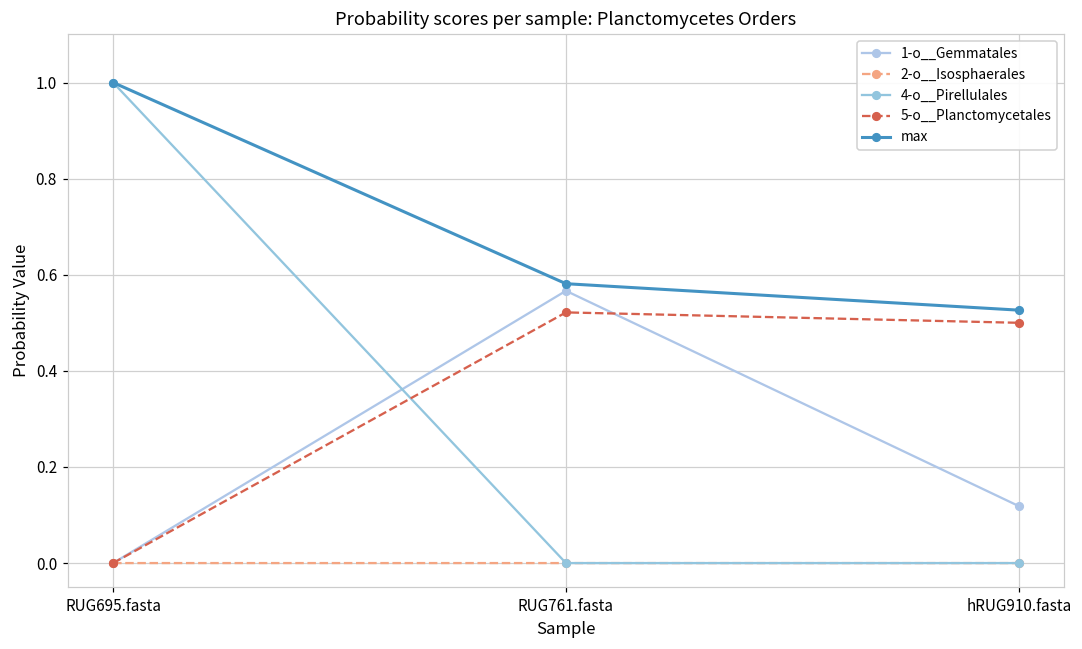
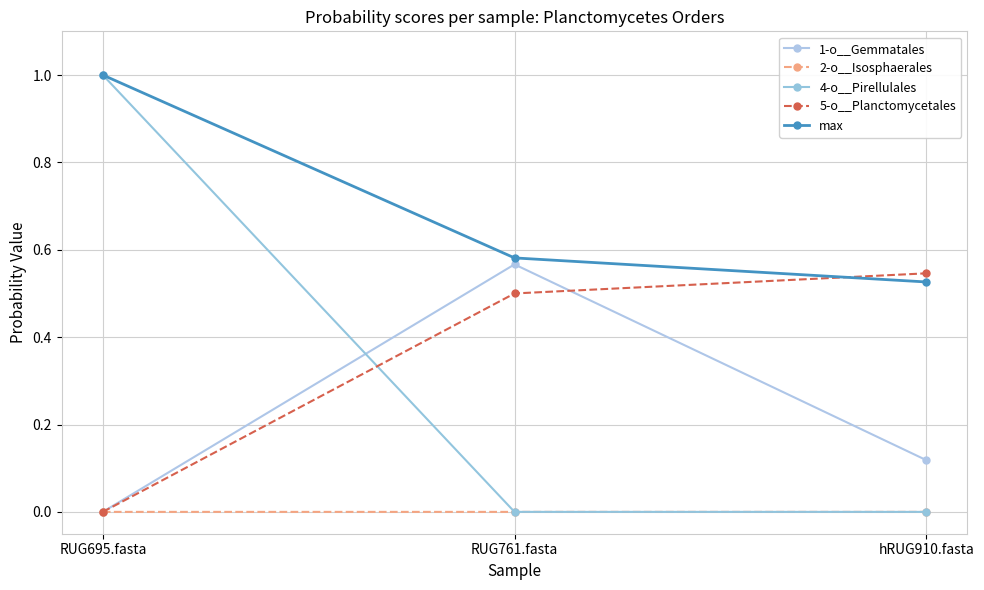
  {
    "5-o__Planctomycetales": {
-     "RUG761.fasta": 0.52,
-     "hRUG910.fasta": 0.50
+     "RUG761.fasta": 0.50,
+     "hRUG910.fasta": 0.55
    },
    "max": {
      "RUG761.fasta": 0.58,
      "hRUG910.fasta": 0.53
    }
  }
